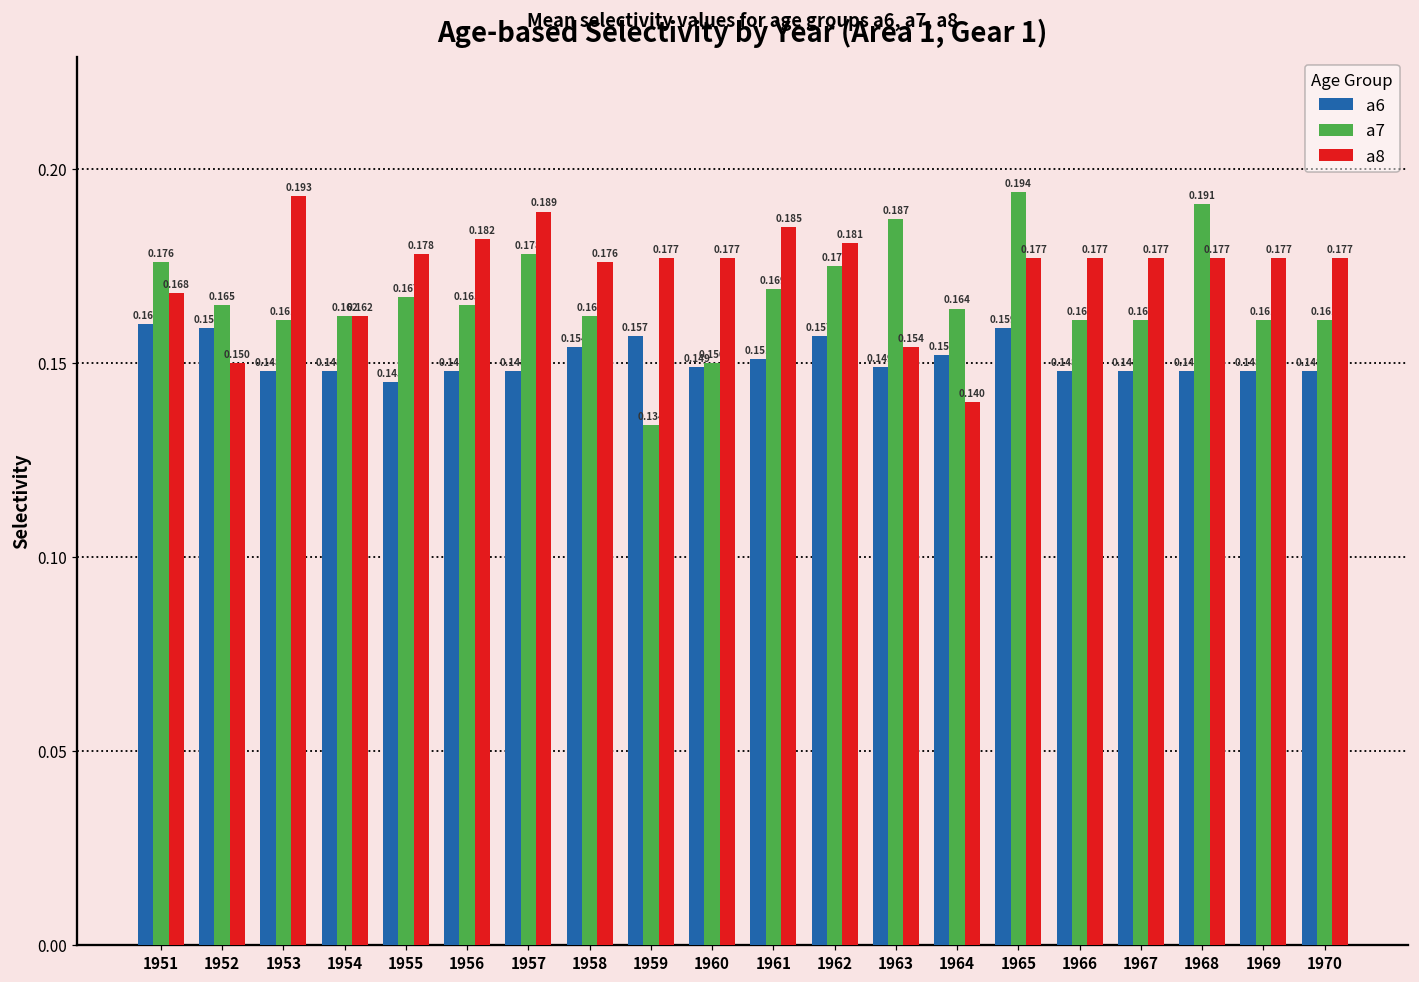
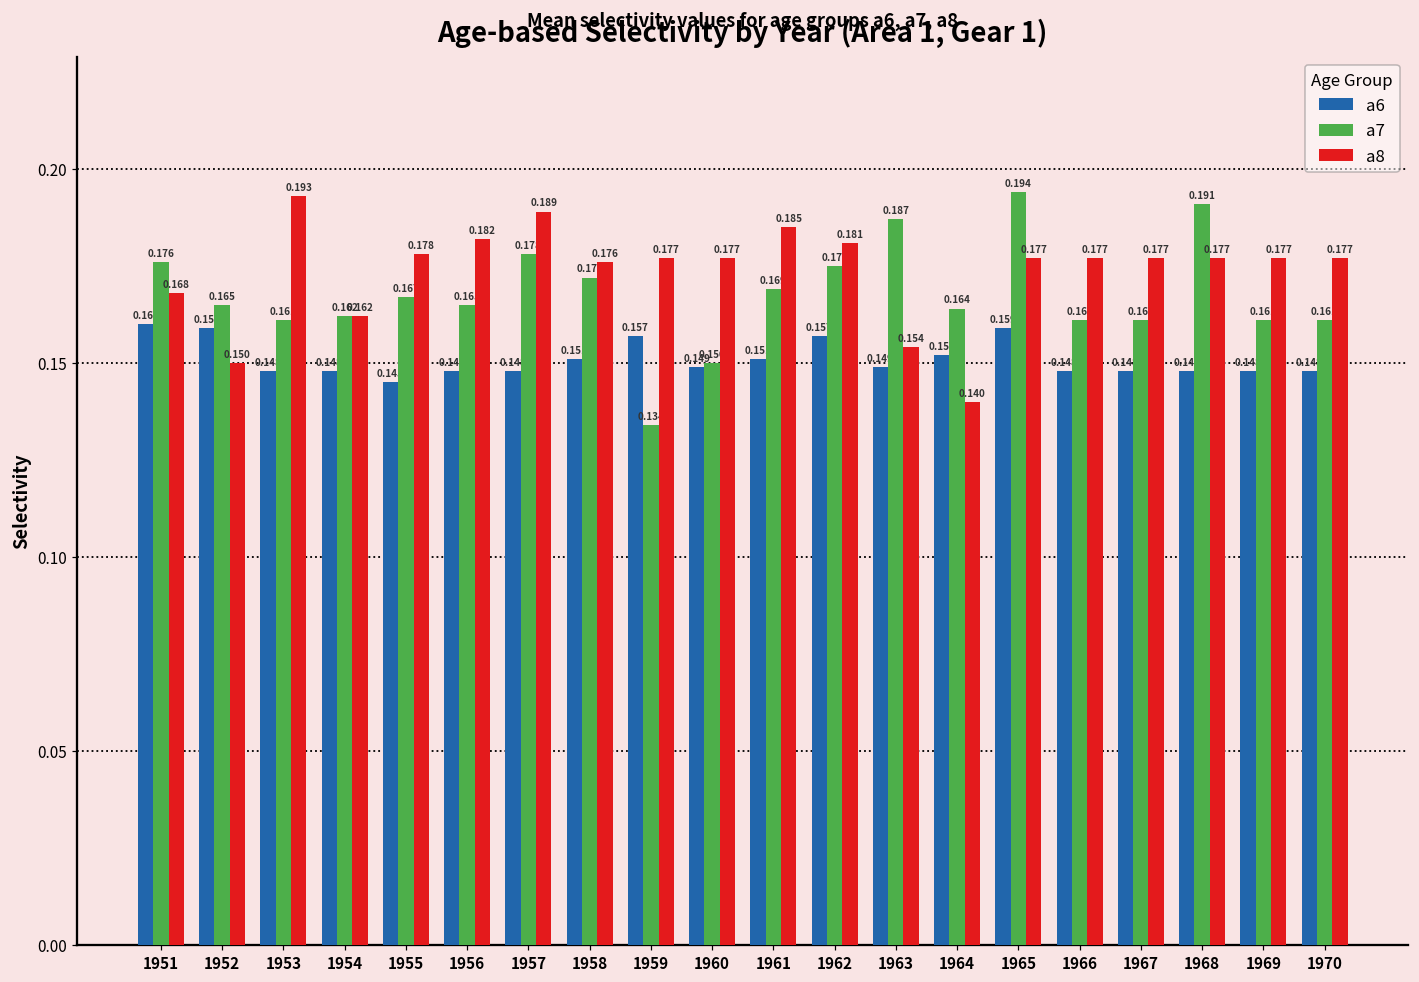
  {
    "a6": {
      "1951": 0.160,
      "1952": 0.159,
      "1953": 0.148,
      "1954": 0.148,
      "1955": 0.145,
      "1956": 0.148,
      "1957": 0.148,
-     "1958": 0.154,
+     "1958": 0.151,
      "1959": 0.157,
      "1961": 0.151,
      "1962": 0.157,
      "1963": 0.149,
      "1964": 0.152,
      "1965": 0.159,
      "1966": 0.148,
      "1967": 0.148,
      "1968": 0.148,
      "1969": 0.148,
      "1970": 0.148
    },
    "a7": {
      "1951": 0.176,
      "1952": 0.165,
      "1953": 0.161,
      "1955": 0.167,
      "1956": 0.165,
      "1957": 0.178,
-     "1958": 0.162,
+     "1958": 0.172,
      "1959": 0.134,
      "1961": 0.169,
      "1962": 0.175,
      "1963": 0.187,
      "1964": 0.164,
      "1965": 0.194,
      "1966": 0.161,
      "1967": 0.161,
      "1968": 0.191,
      "1969": 0.161,
      "1970": 0.161
    },
    "a8": {
      "1951": 0.168,
      "1952": 0.150,
      "1953": 0.193,
      "1955": 0.178,
      "1956": 0.182,
      "1957": 0.189,
      "1958": 0.176,
      "1959": 0.177,
      "1960": 0.177,
      "1961": 0.185,
      "1962": 0.181,
      "1963": 0.154,
      "1964": 0.140,
      "1965": 0.177,
      "1966": 0.177,
      "1967": 0.177,
      "1968": 0.177,
      "1969": 0.177,
      "1970": 0.177
    }
  }
